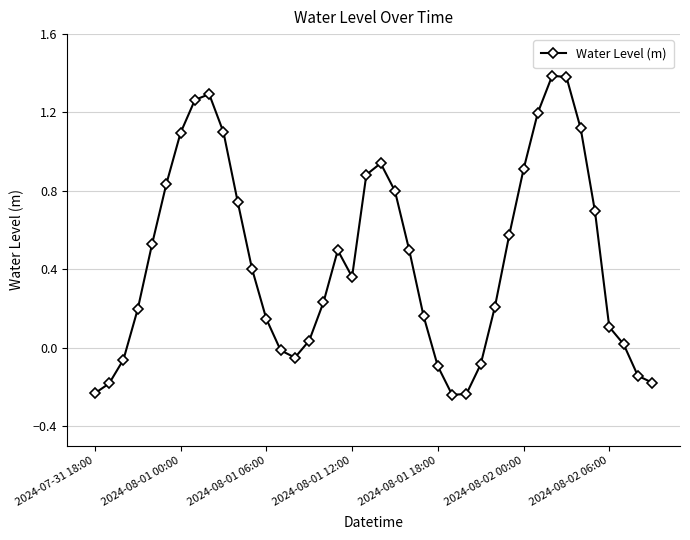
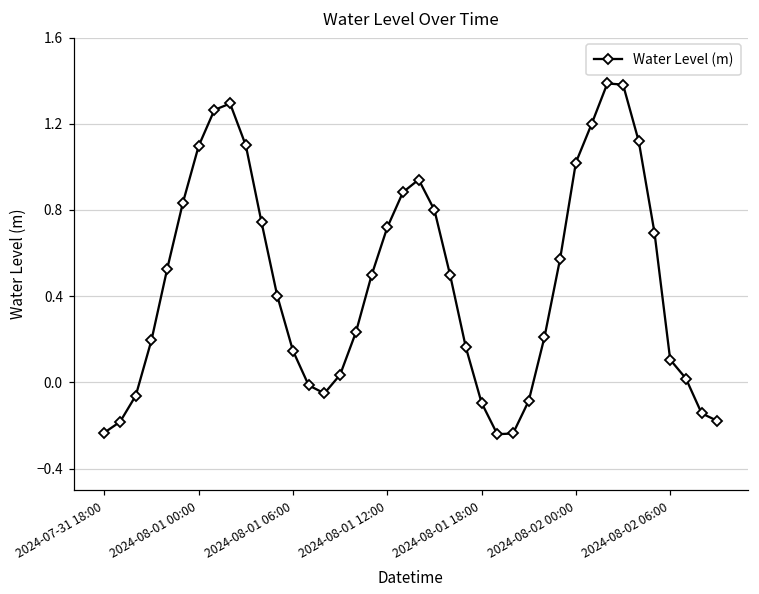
  {
    "2024-07-31 18:00": -0.23,
    "2024-08-01 00:00": 1.10,
    "2024-08-01 06:00": 0.15,
-   "2024-08-01 12:00": 0.36,
+   "2024-08-01 12:00": 0.72,
    "2024-08-01 18:00": -0.10,
-   "2024-08-02 00:00": 0.91,
+   "2024-08-02 00:00": 1.02,
    "2024-08-02 06:00": 0.11
  }
